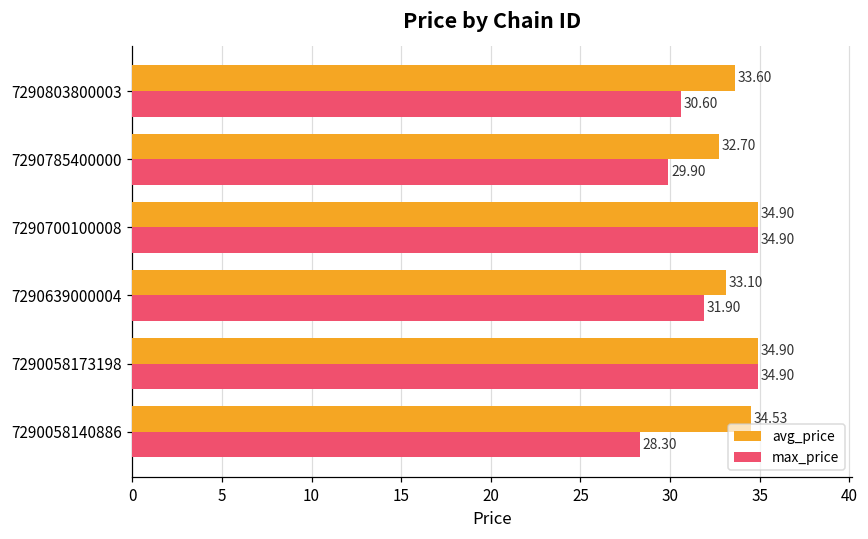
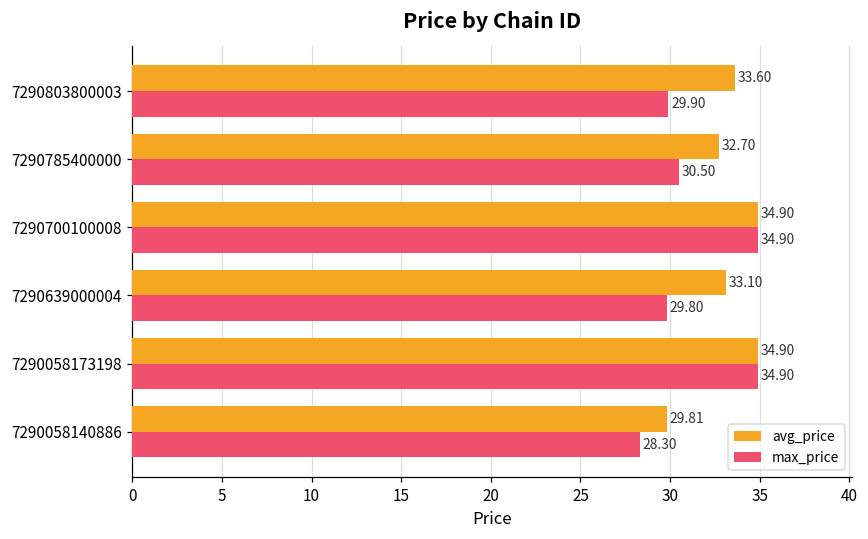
  {
    "avg_price": {
-     "7290058140886": 34.5
+     "7290058140886": 29.8
    },
    "max_price": {
-     "7290803800003": 30.60,
-     "7290785400000": 29.90,
+     "7290803800003": 29.90,
+     "7290785400000": 30.50,
      "7290700100008": 34.90,
-     "7290639000004": 31.90,
+     "7290639000004": 29.80,
      "7290058173198": 34.90,
      "7290058140886": 28.30
    }
  }
